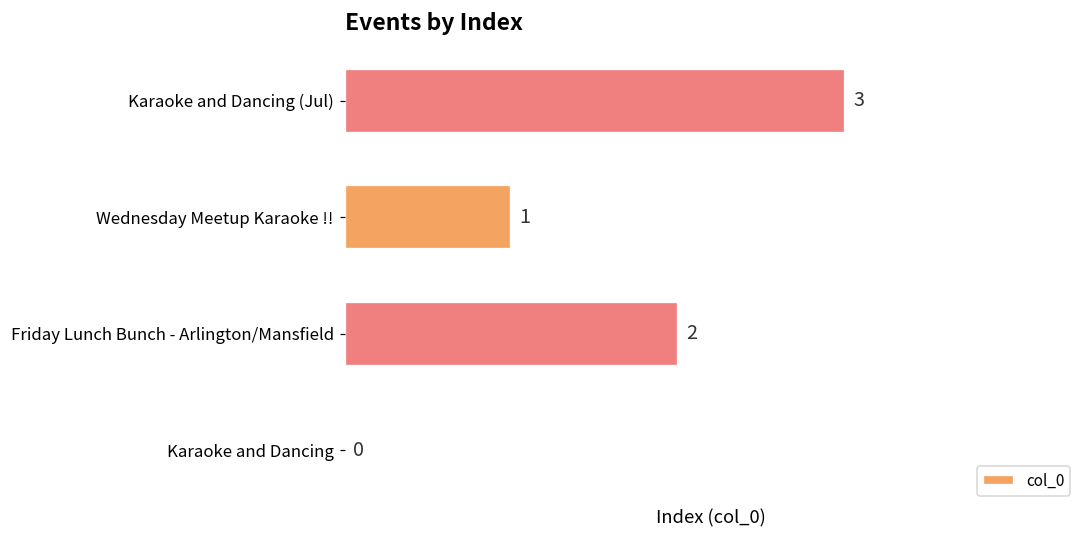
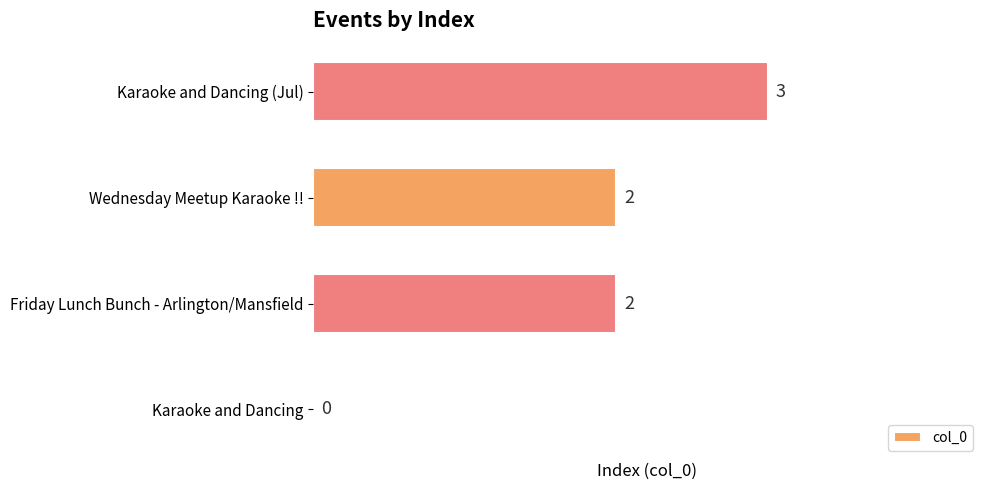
  {
    "Karaoke and Dancing (Jul)": 3,
-   "Wednesday Meetup Karaoke !!": 1,
+   "Wednesday Meetup Karaoke !!": 2,
    "Friday Lunch Bunch - Arlington/Mansfield": 2,
    "Karaoke and Dancing": 0
  }
